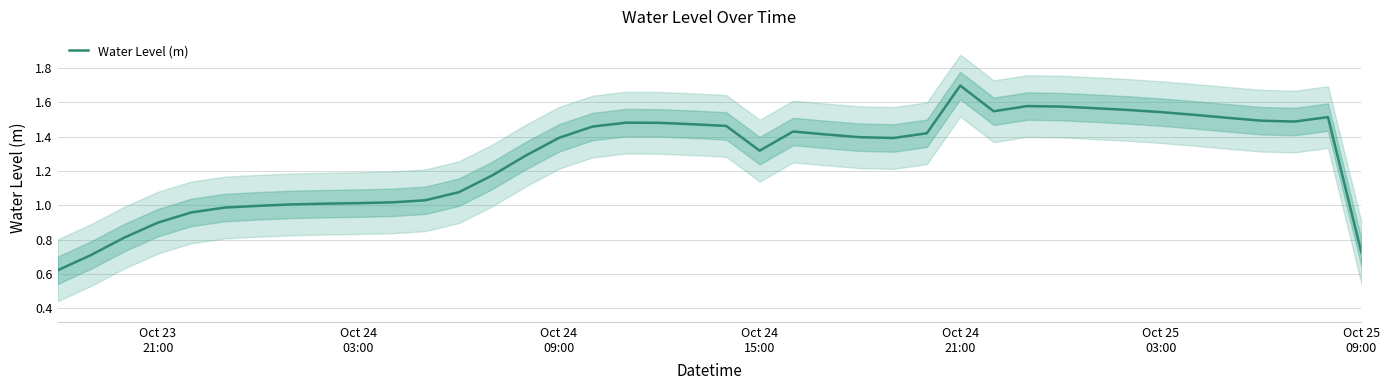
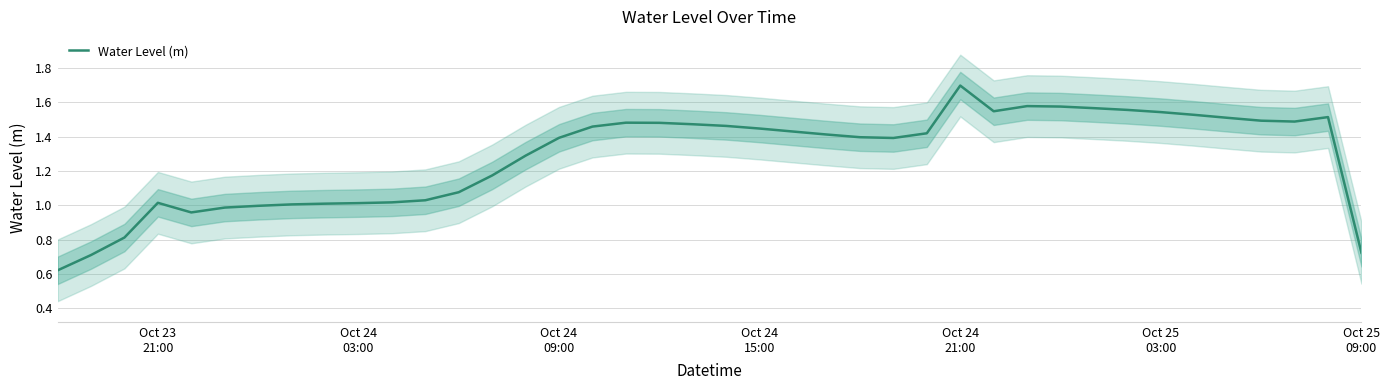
  {
    "Water Level (m)": {
-     "Oct 23 21:00": 0.90,
+     "Oct 23 21:00": 1.01,
      "Oct 24 03:00": 1.01,
      "Oct 24 09:00": 1.39,
-     "Oct 24 15:00": 1.32,
+     "Oct 24 15:00": 1.45,
      "Oct 24 21:00": 1.70,
      "Oct 25 03:00": 1.54,
      "Oct 25 09:00": 0.72
    }
  }
